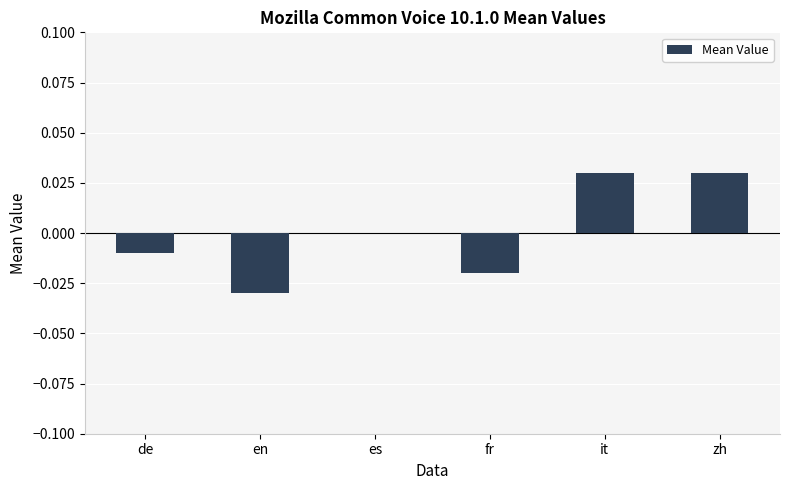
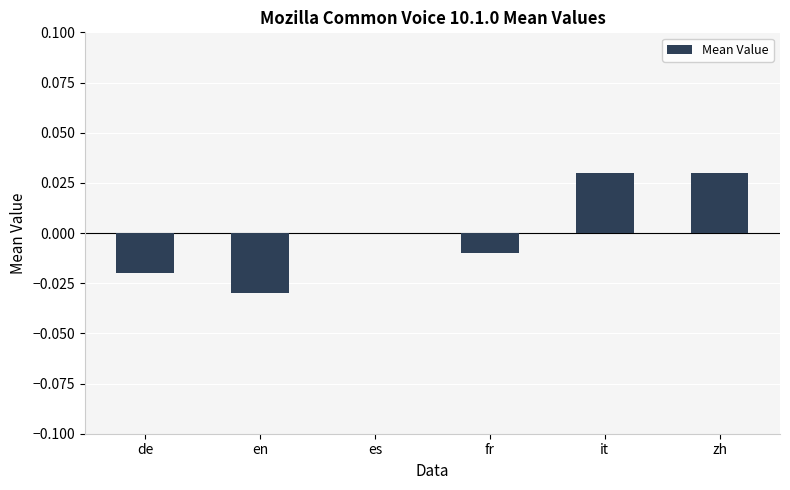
  {
-   "de": -0.01,
+   "de": -0.02,
    "en": -0.03,
    "es": 0.00,
-   "fr": -0.02,
+   "fr": -0.01,
    "it": 0.03,
    "zh": 0.03
  }
